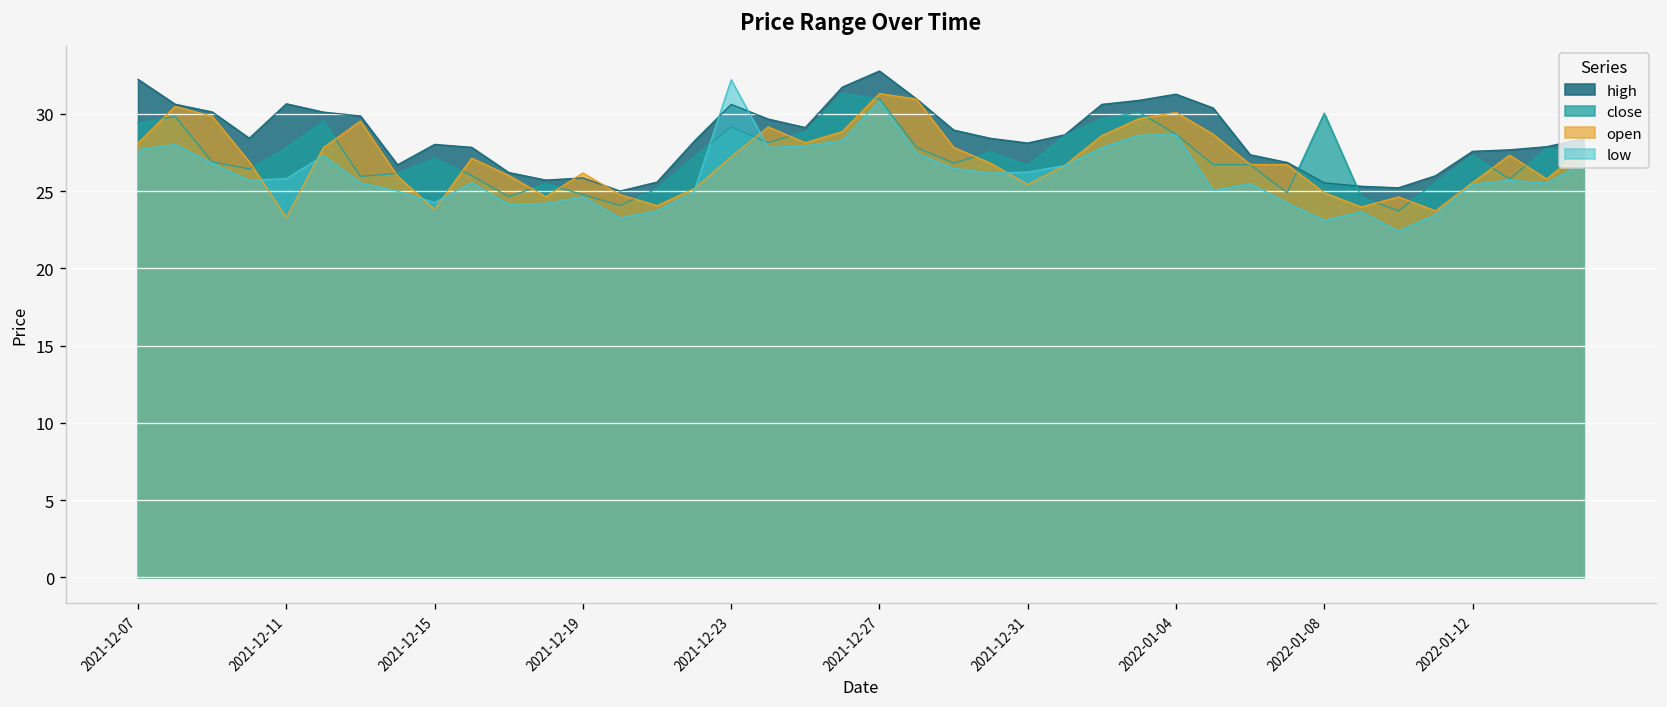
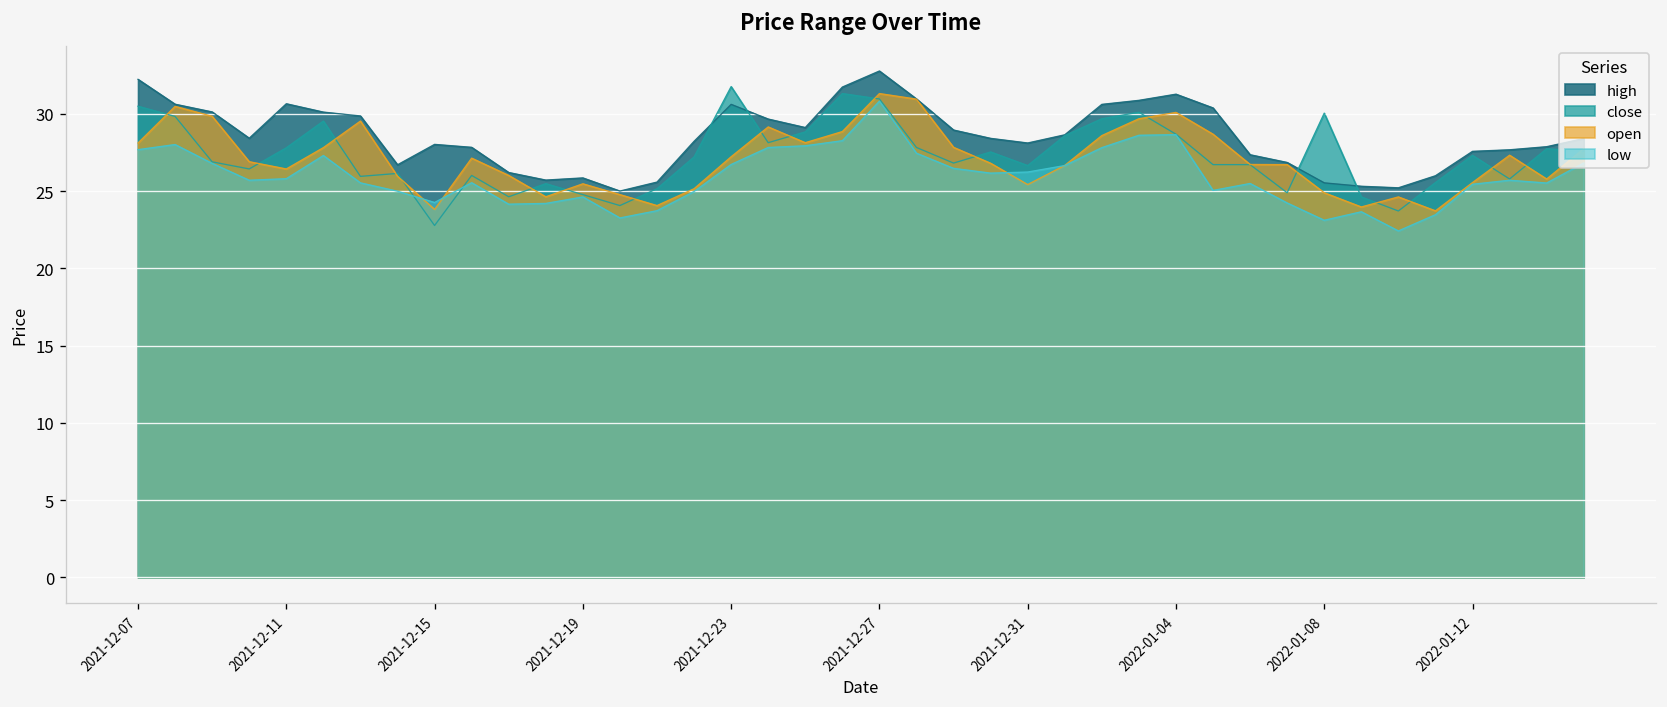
  {
    "high": {
      "2021-12-07": 32.2,
      "2021-12-11": 30.7,
      "2021-12-15": 28.0,
      "2021-12-19": 25.9,
      "2021-12-23": 30.6,
      "2021-12-27": 32.8,
      "2021-12-31": 28.1,
      "2022-01-04": 31.3,
      "2022-01-08": 25.5,
      "2022-01-12": 27.6
    },
    "close": {
-     "2021-12-07": 29.4,
+     "2021-12-07": 30.5,
      "2021-12-11": 27.8,
-     "2021-12-15": 27.1,
-     "2021-12-23": 29.2,
+     "2021-12-15": 22.8,
+     "2021-12-23": 31.8,
      "2021-12-31": 26.7,
      "2022-01-08": 30.1,
      "2022-01-12": 27.3
    },
    "open": {
      "2021-12-07": 28.1,
-     "2021-12-11": 23.3,
+     "2021-12-11": 26.4,
      "2021-12-15": 23.8,
-     "2021-12-19": 26.2,
+     "2021-12-19": 25.5,
      "2021-12-23": 27.2,
      "2021-12-27": 31.3,
      "2021-12-31": 25.4,
      "2022-01-04": 30.1,
      "2022-01-08": 24.9
    },
    "low": {
      "2021-12-07": 27.7,
      "2021-12-11": 25.8,
      "2021-12-15": 24.3,
-     "2021-12-23": 32.2,
+     "2021-12-23": 26.7,
      "2021-12-31": 26.2,
      "2022-01-08": 23.1
    }
  }
